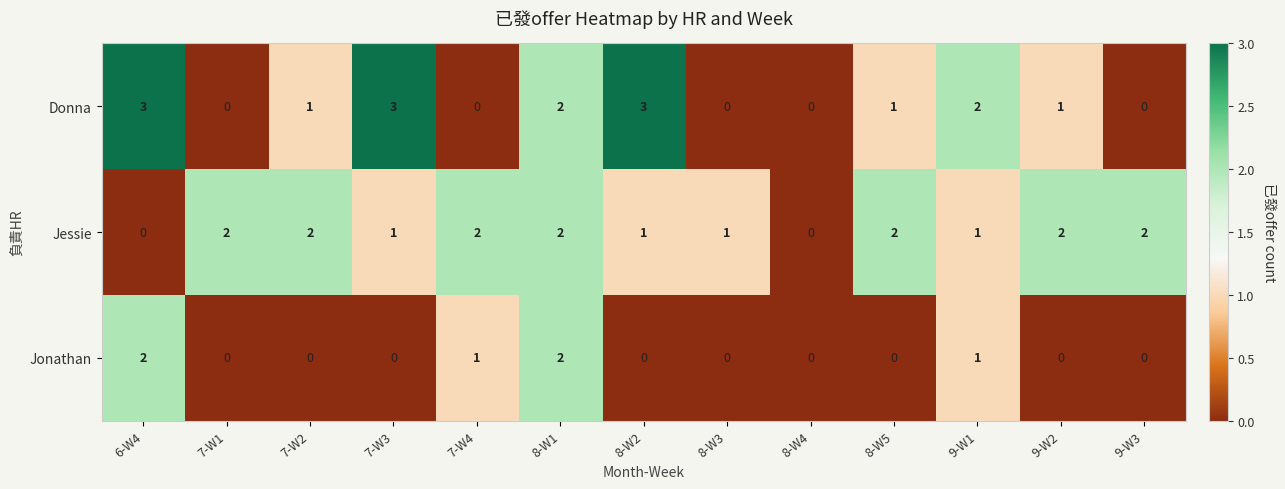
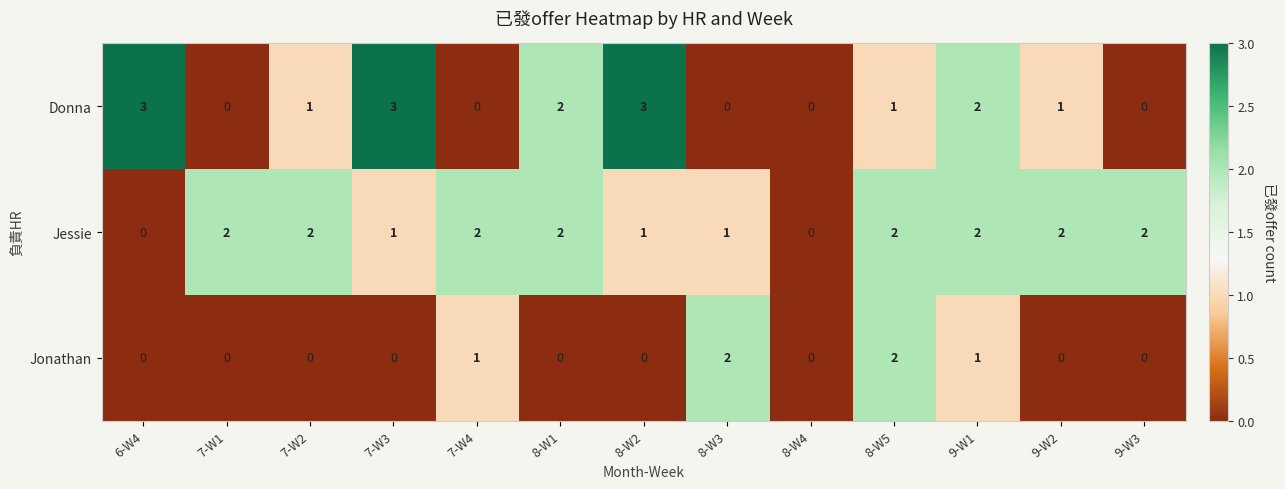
  {
    "Donna": {
      "6-W4": 3,
      "7-W1": 0,
      "7-W2": 1,
      "7-W3": 3,
      "7-W4": 0,
      "8-W1": 2,
      "8-W2": 3,
      "8-W3": 0,
      "8-W4": 0,
      "8-W5": 1,
      "9-W1": 2,
      "9-W2": 1,
      "9-W3": 0
    },
    "Jessie": {
      "6-W4": 0,
      "7-W1": 2,
      "7-W2": 2,
      "7-W3": 1,
      "7-W4": 2,
      "8-W1": 2,
      "8-W2": 1,
      "8-W3": 1,
      "8-W4": 0,
      "8-W5": 2,
-     "9-W1": 1,
+     "9-W1": 2,
      "9-W2": 2,
      "9-W3": 2
    },
    "Jonathan": {
-     "6-W4": 2,
+     "6-W4": 0,
      "7-W1": 0,
      "7-W2": 0,
      "7-W3": 0,
      "7-W4": 1,
-     "8-W1": 2,
+     "8-W1": 0,
      "8-W2": 0,
-     "8-W3": 0,
+     "8-W3": 2,
      "8-W4": 0,
-     "8-W5": 0,
+     "8-W5": 2,
      "9-W1": 1,
      "9-W2": 0,
      "9-W3": 0
    }
  }
